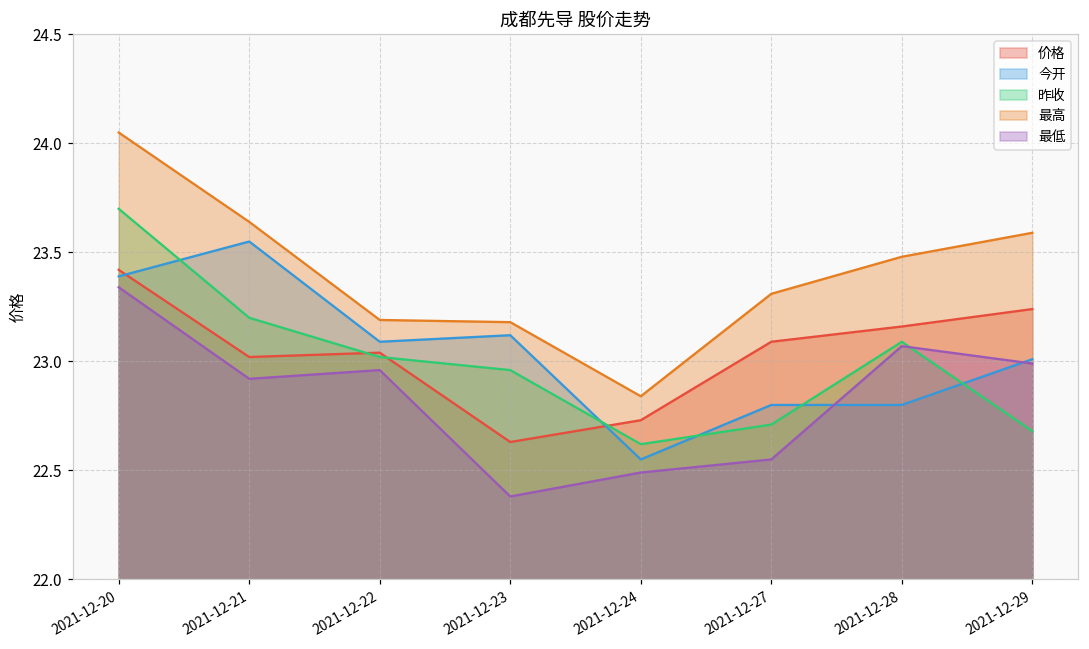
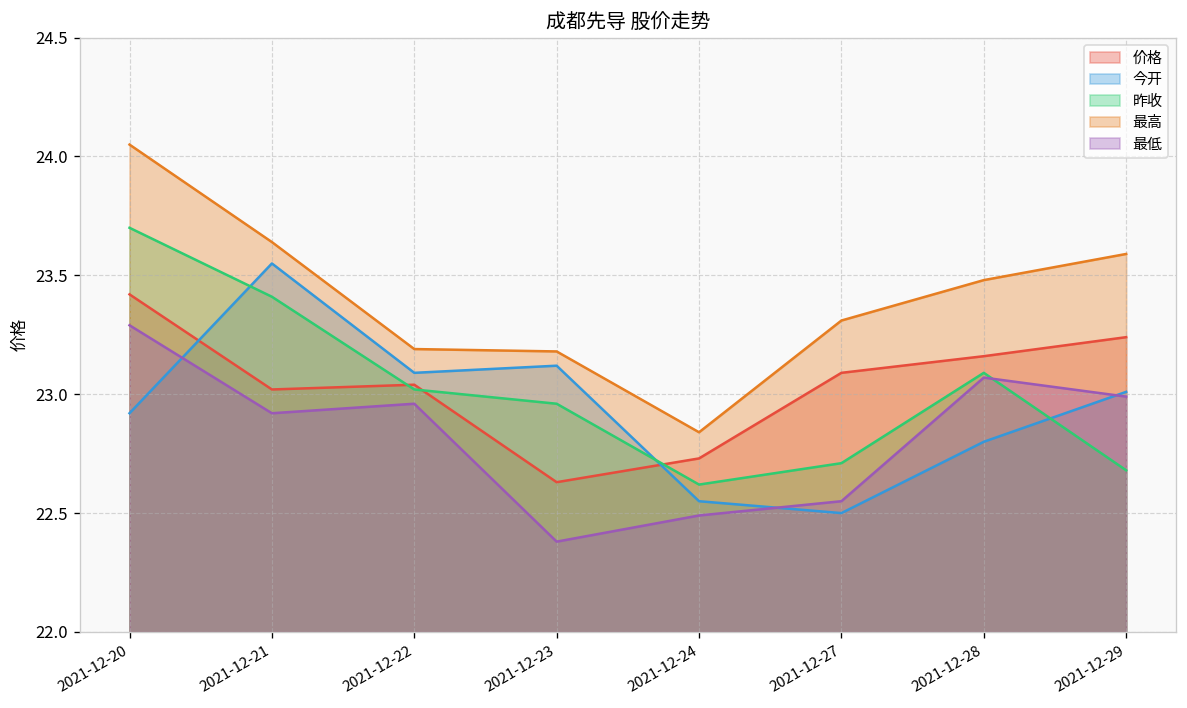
  {
    "今开": {
-     "2021-12-20": 23.39,
+     "2021-12-20": 22.92,
      "2021-12-21": 23.55,
      "2021-12-22": 23.09,
      "2021-12-23": 23.12,
      "2021-12-24": 22.55,
-     "2021-12-27": 22.8,
+     "2021-12-27": 22.5,
      "2021-12-28": 22.80,
      "2021-12-29": 23.01
    },
    "昨收": {
      "2021-12-20": 23.70,
-     "2021-12-21": 23.20,
+     "2021-12-21": 23.41,
      "2021-12-22": 23.02,
      "2021-12-23": 22.96,
      "2021-12-24": 22.62,
      "2021-12-27": 22.71,
      "2021-12-28": 23.09,
      "2021-12-29": 22.68
    },
    "最低": {
-     "2021-12-20": 23.34,
+     "2021-12-20": 23.29,
      "2021-12-21": 22.92,
      "2021-12-22": 22.96,
      "2021-12-23": 22.38,
      "2021-12-24": 22.49,
      "2021-12-27": 22.55,
      "2021-12-28": 23.07,
      "2021-12-29": 22.99
    }
  }
